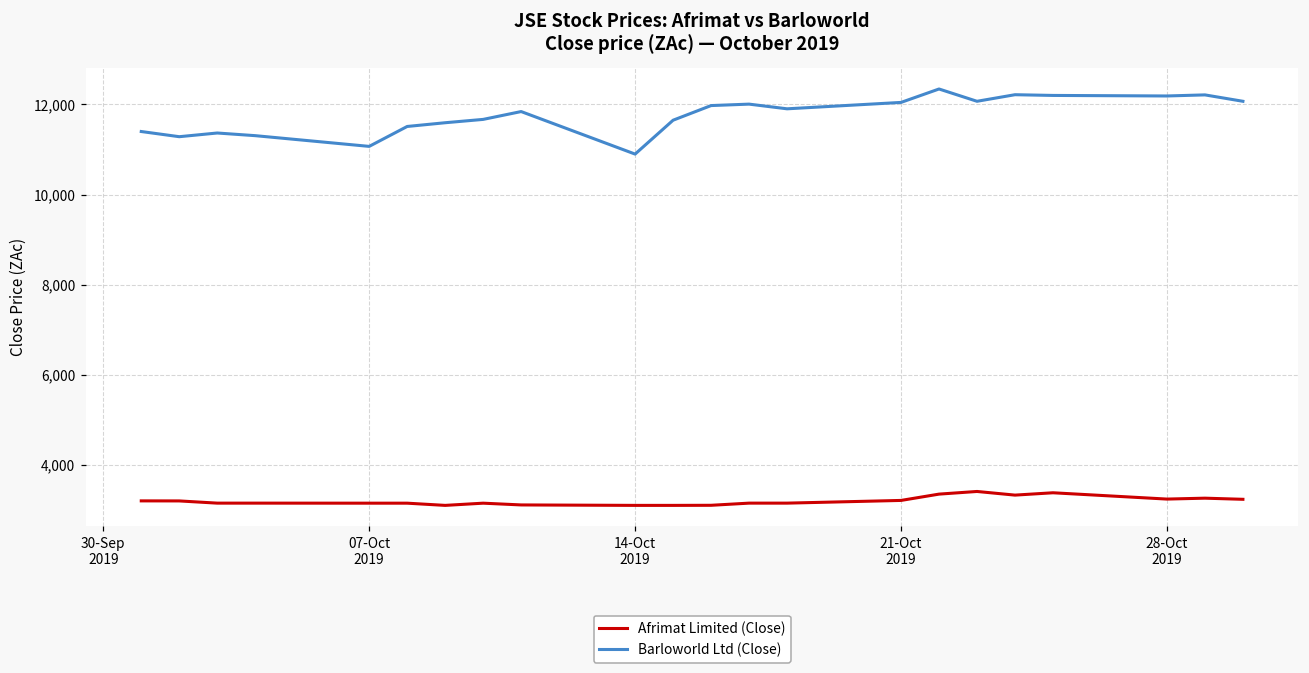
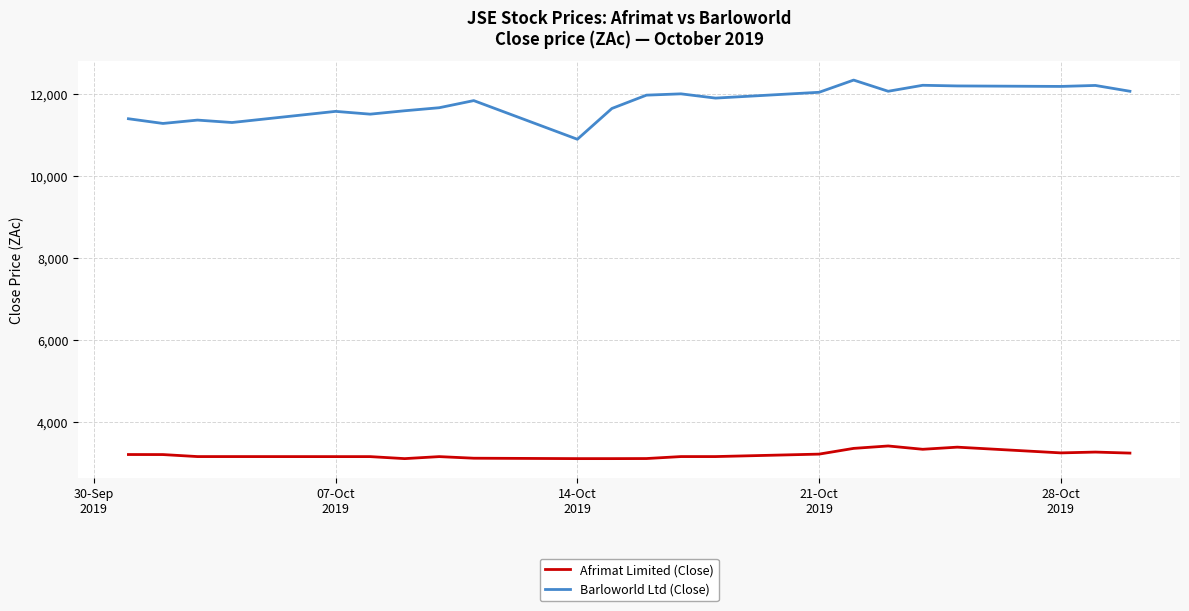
  {
    "Afrimat Limited (Close)": {
      "07-Oct 2019": "3,100",
      "14-Oct 2019": "3,100",
      "21-Oct 2019": "3,200",
      "28-Oct 2019": "3,200"
    },
    "Barloworld Ltd (Close)": {
-     "07-Oct 2019": "11,100",
+     "07-Oct 2019": "11,600",
      "14-Oct 2019": "10,900",
      "21-Oct 2019": "12,000",
      "28-Oct 2019": "12,200"
    }
  }
